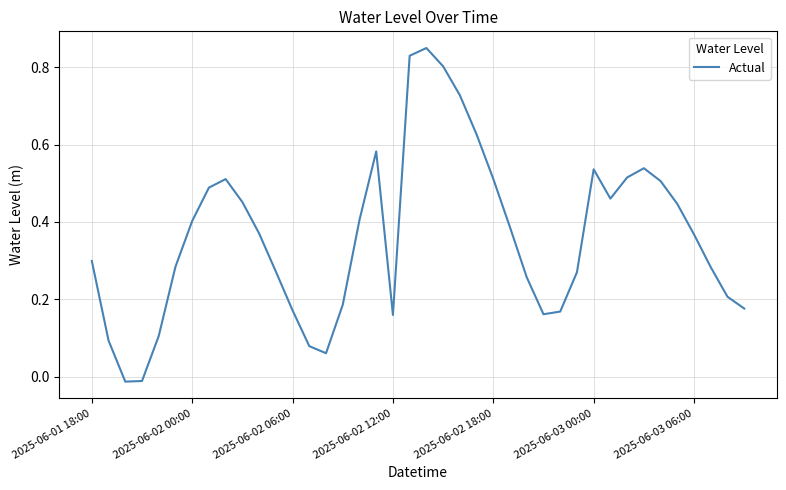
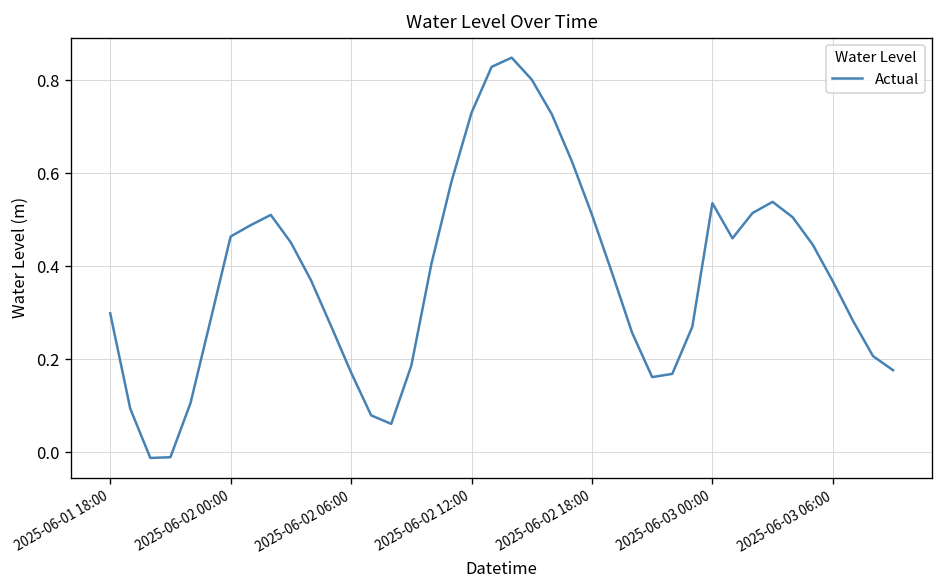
  {
    "2025-06-01 18:00": 0.30,
-   "2025-06-02 00:00": 0.40,
+   "2025-06-02 00:00": 0.46,
    "2025-06-02 06:00": 0.17,
-   "2025-06-02 12:00": 0.16,
+   "2025-06-02 12:00": 0.73,
    "2025-06-02 18:00": 0.51,
    "2025-06-03 00:00": 0.54,
    "2025-06-03 06:00": 0.37
  }
